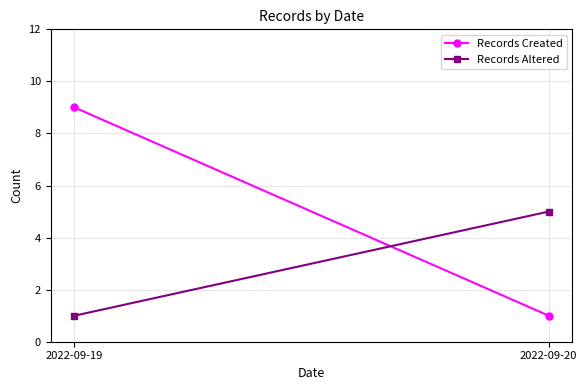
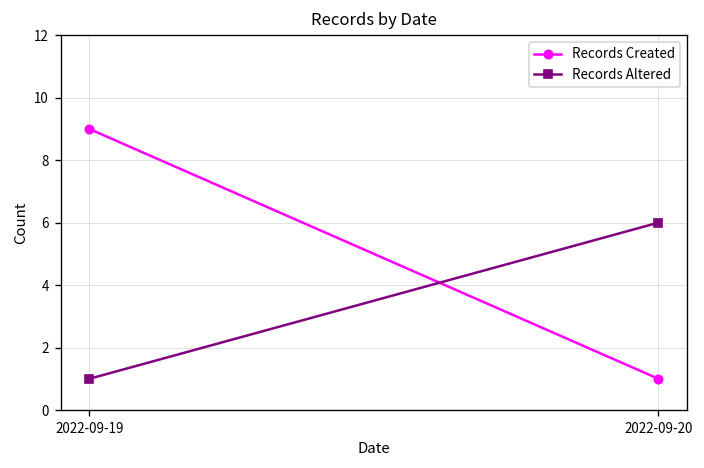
  {
    "Records Created": {
      "2022-09-19": 9,
      "2022-09-20": 1
    },
    "Records Altered": {
      "2022-09-19": 1,
-     "2022-09-20": 5
+     "2022-09-20": 6
    }
  }
